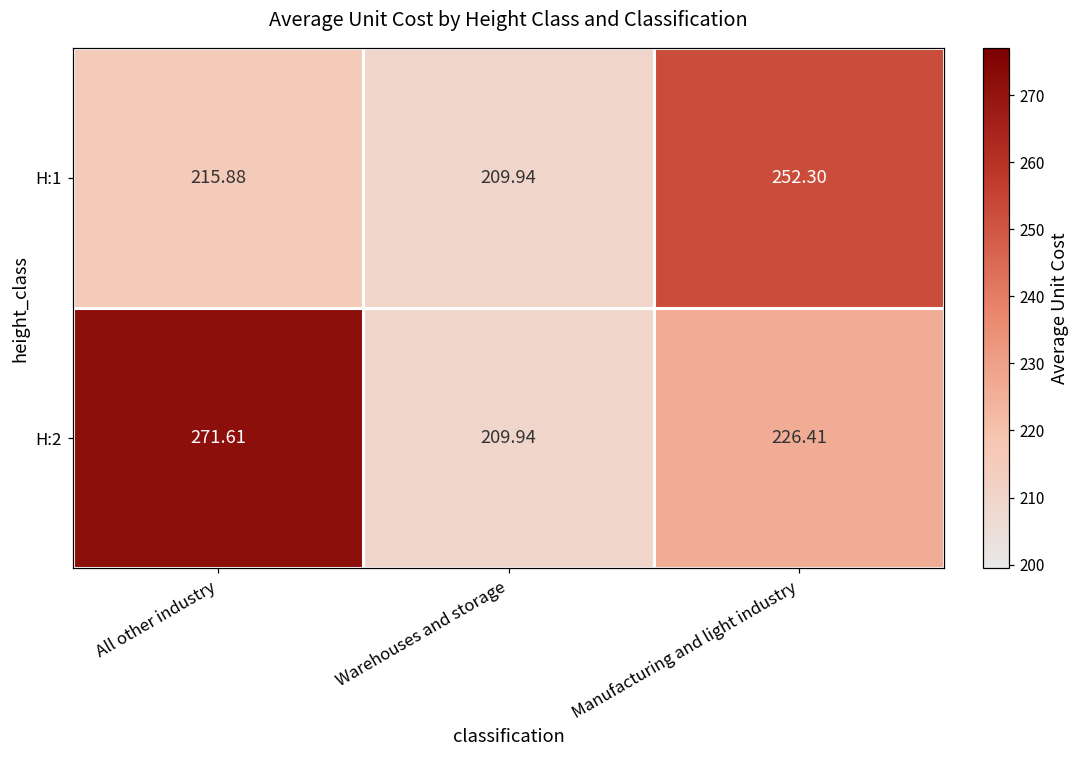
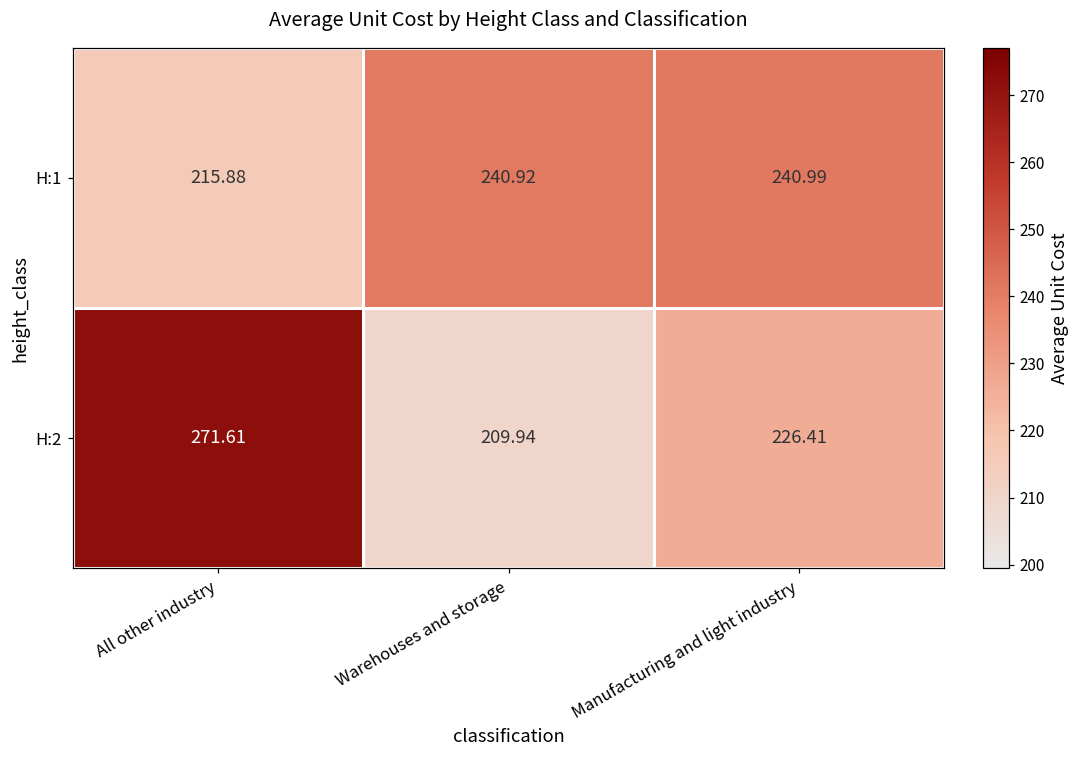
  {
    "H:1": {
      "All other industry": 215.88,
-     "Warehouses and storage": 209.94,
-     "Manufacturing and light industry": 252.30
+     "Warehouses and storage": 240.92,
+     "Manufacturing and light industry": 240.99
    },
    "H:2": {
      "All other industry": 271.61,
      "Warehouses and storage": 209.94,
      "Manufacturing and light industry": 226.41
    }
  }
